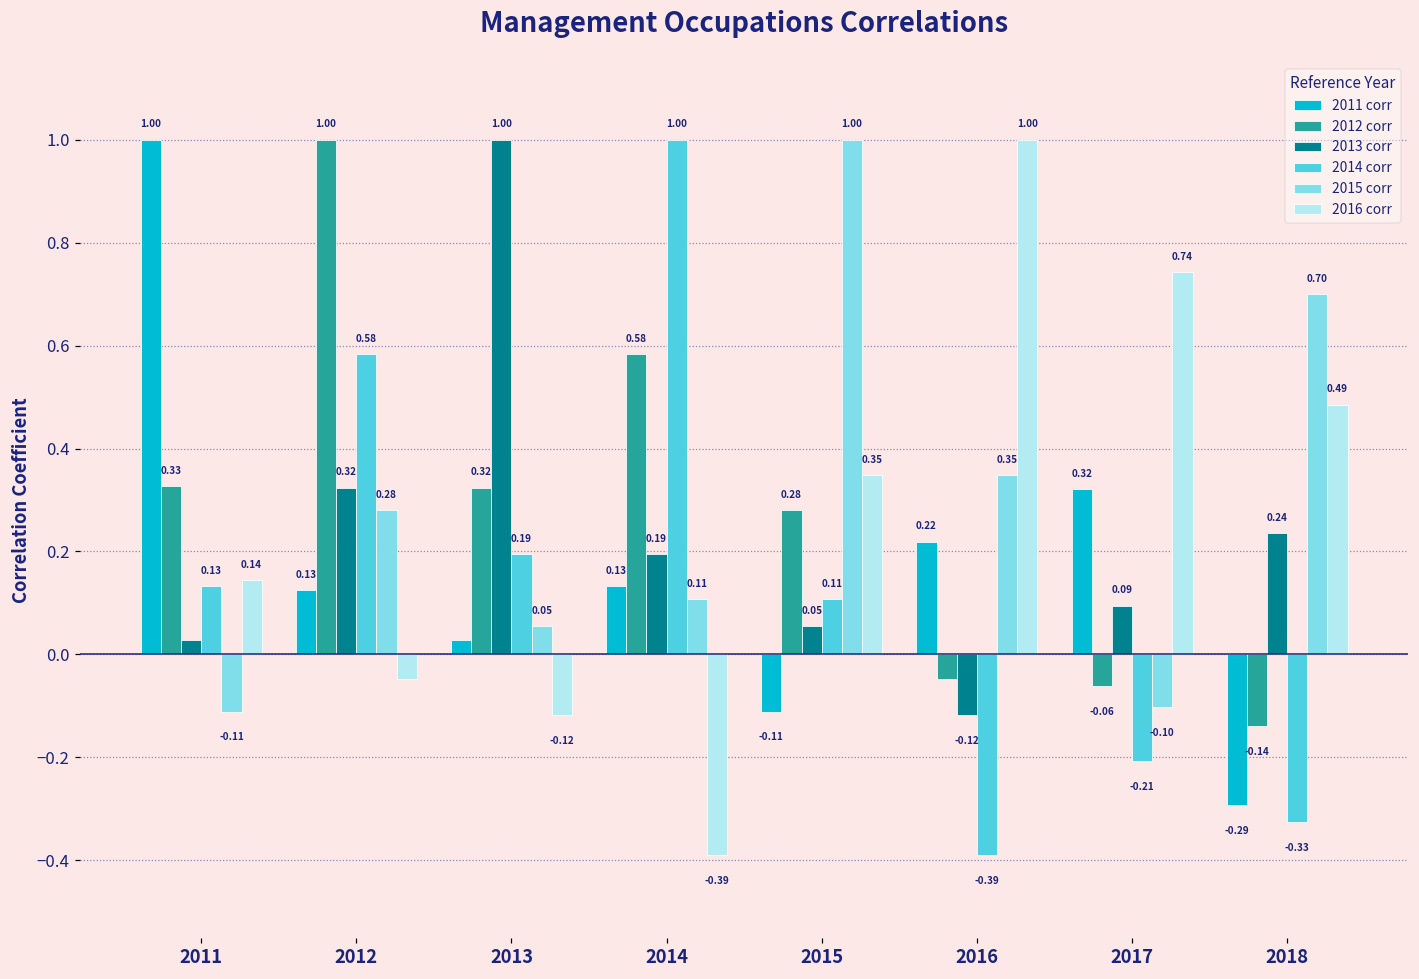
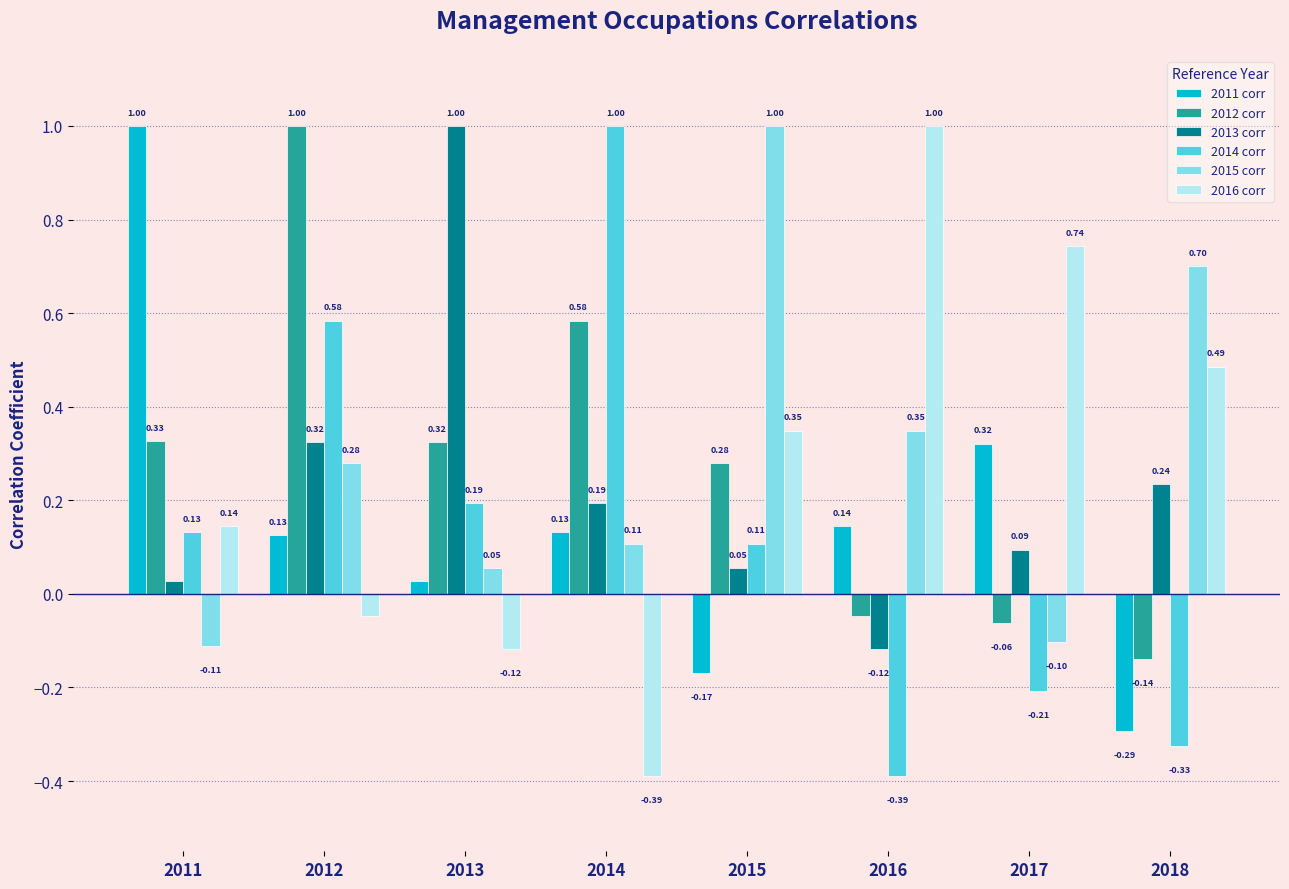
  {
    "2011 corr": {
      "2011": 1.00,
      "2012": 0.13,
      "2014": 0.13,
-     "2015": -0.11,
-     "2016": 0.22,
+     "2015": -0.17,
+     "2016": 0.14,
      "2017": 0.32,
      "2018": -0.29
    }
  }
